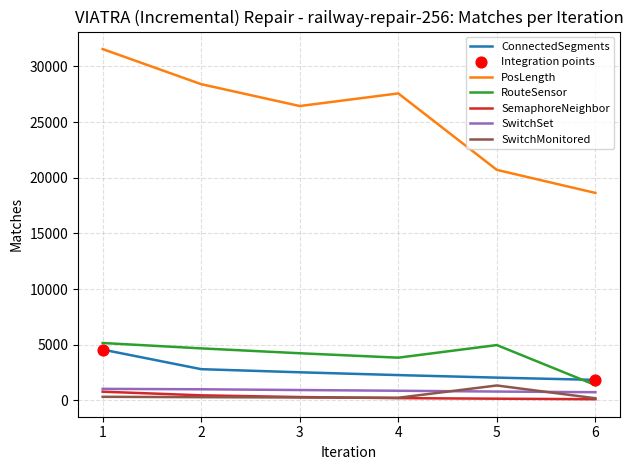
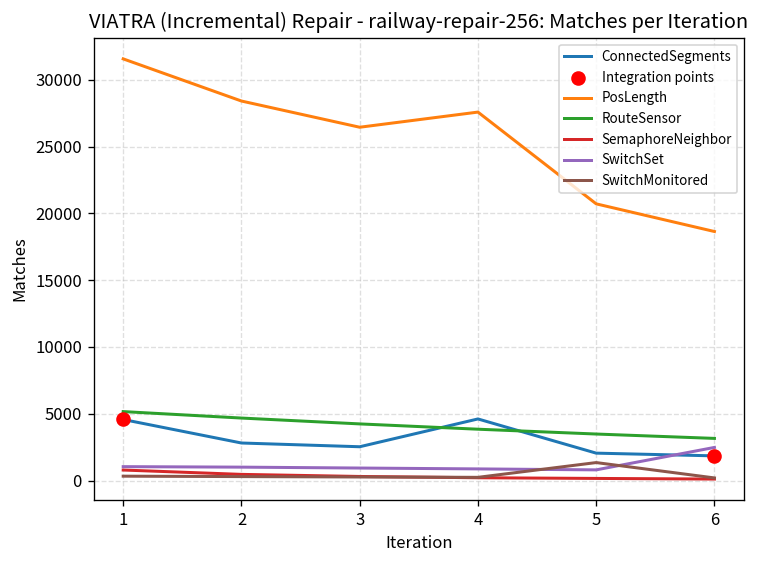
  {
    "ConnectedSegments": {
      "2": 2800,
      "3": 2500,
-     "4": 2300,
+     "4": 4600,
      "5": 2000
    },
    "PosLength": {
      "1": 31600,
      "2": 28400,
      "3": 26400,
      "4": 27600,
      "5": 20700,
      "6": 18600
    },
    "RouteSensor": {
      "1": 5200,
      "2": 4700,
      "3": 4200,
      "4": 3800,
-     "5": 5000,
-     "6": 1400
+     "5": 3500,
+     "6": 3200
    },
    "SemaphoreNeighbor": {
      "1": 800,
      "5": 200
    },
    "SwitchSet": {
      "1": 1000,
      "2": 1000,
      "3": 900,
      "4": 900,
      "5": 800,
-     "6": 700
+     "6": 2500
    },
    "SwitchMonitored": {
      "1": 300,
      "5": 1300
    }
  }
